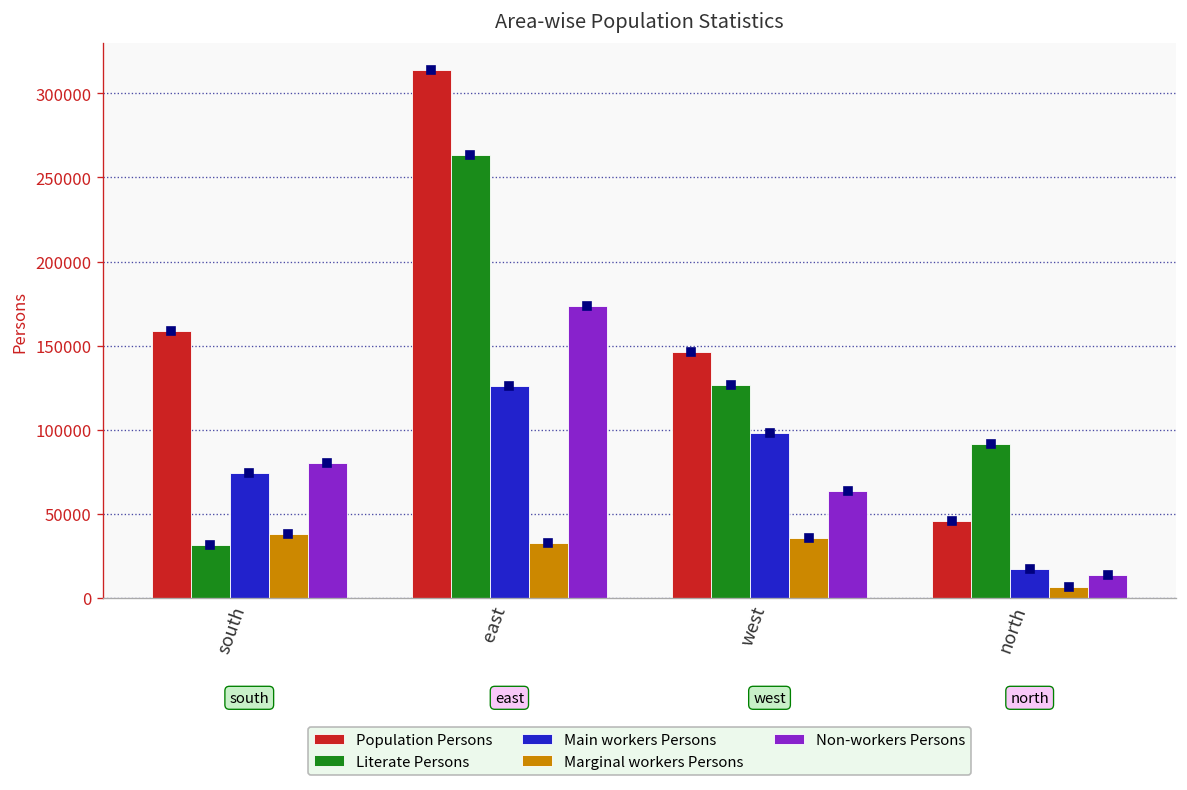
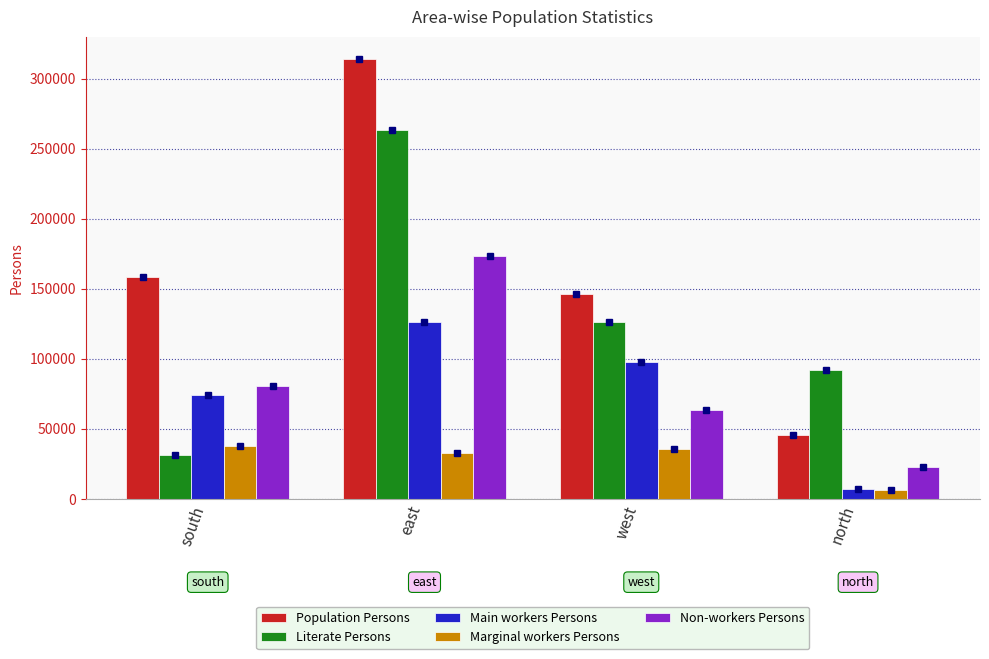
  {
    "Population Persons": {
      "south": 159000,
      "east": 314000,
      "west": 146000,
      "north": 46000
    },
    "Literate Persons": {
      "south": 31000,
      "east": 264000,
      "west": 126000,
      "north": 92000
    },
    "Main workers Persons": {
      "south": 74000,
      "east": 126000,
      "west": 98000,
-     "north": 17000
+     "north": 7000
    },
    "Marginal workers Persons": {
      "south": 38000,
      "east": 32000,
      "west": 36000,
      "north": 6000
    },
    "Non-workers Persons": {
      "south": 80000,
      "east": 173000,
      "west": 63000,
-     "north": 13000
+     "north": 23000
    }
  }
